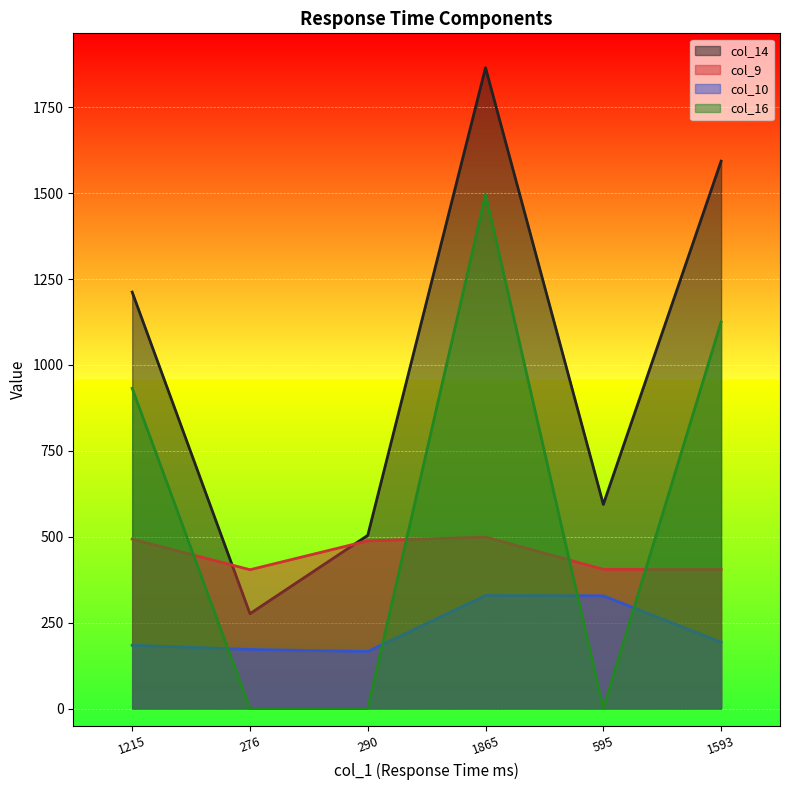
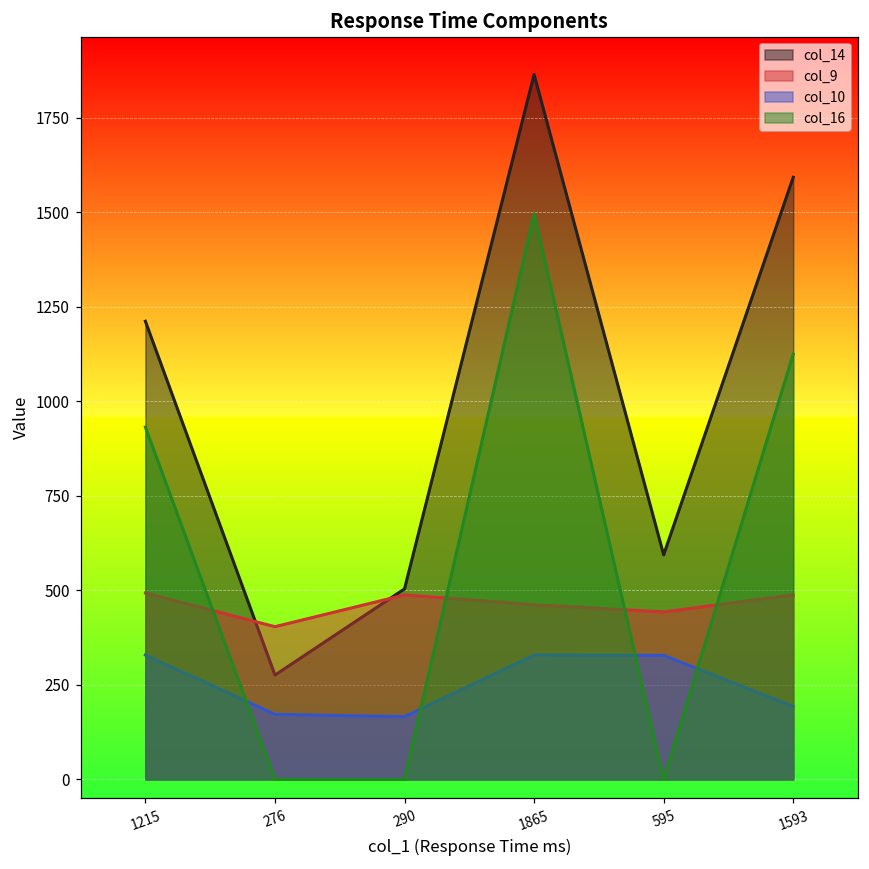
  {
    "col_14": {
      "1215": 1210,
      "276": 280,
      "290": 500,
      "1865": 1870,
      "595": 590,
      "1593": 1590
    },
    "col_9": {
      "1215": 490,
      "276": 400,
      "290": 490,
-     "1865": 500,
-     "595": 410,
-     "1593": 410
+     "1865": 460,
+     "595": 440,
+     "1593": 490
    },
    "col_10": {
-     "1215": 180,
+     "1215": 330,
      "276": 170,
      "290": 170,
      "1865": 330,
      "595": 330,
      "1593": 190
    },
    "col_16": {
      "1215": 930,
      "276": 0,
      "290": 0,
      "1865": 1500,
      "595": 0,
      "1593": 1130
    }
  }
